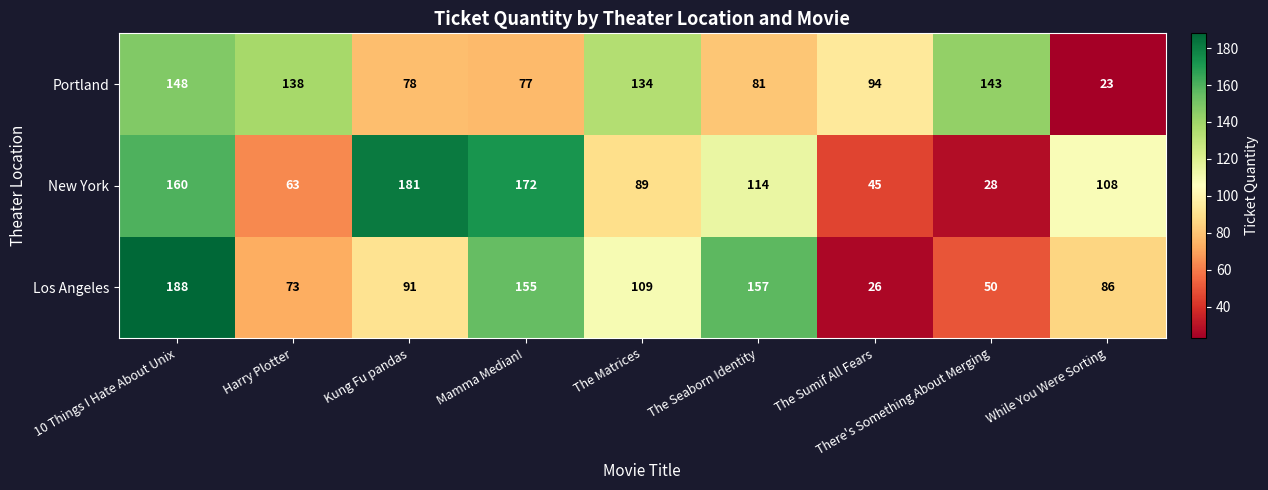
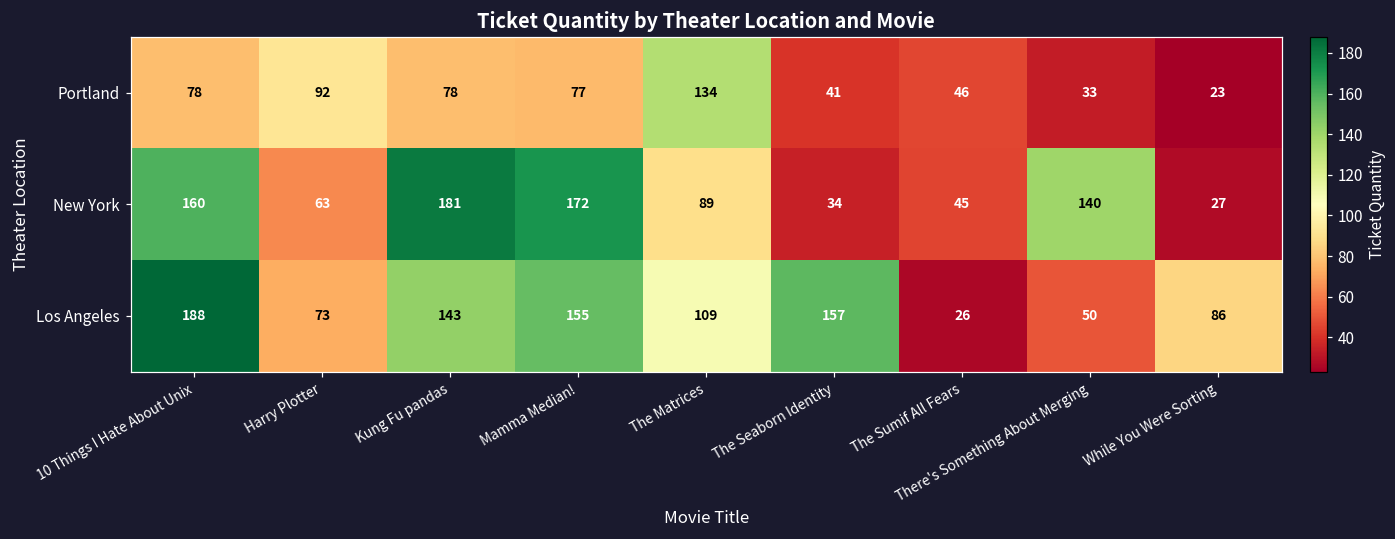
  {
    "Portland": {
-     "10 Things I Hate About Unix": 148,
-     "Harry Plotter": 138,
+     "10 Things I Hate About Unix": 78,
+     "Harry Plotter": 92,
      "Kung Fu pandas": 78,
      "Mamma Median!": 77,
      "The Matrices": 134,
-     "The Seaborn Identity": 81,
-     "The Sumif All Fears": 94,
-     "There's Something About Merging": 143,
+     "The Seaborn Identity": 41,
+     "The Sumif All Fears": 46,
+     "There's Something About Merging": 33,
      "While You Were Sorting": 23
    },
    "New York": {
      "10 Things I Hate About Unix": 160,
      "Harry Plotter": 63,
      "Kung Fu pandas": 181,
      "Mamma Median!": 172,
      "The Matrices": 89,
-     "The Seaborn Identity": 114,
+     "The Seaborn Identity": 34,
      "The Sumif All Fears": 45,
-     "There's Something About Merging": 28,
-     "While You Were Sorting": 108
+     "There's Something About Merging": 140,
+     "While You Were Sorting": 27
    },
    "Los Angeles": {
      "10 Things I Hate About Unix": 188,
      "Harry Plotter": 73,
-     "Kung Fu pandas": 91,
+     "Kung Fu pandas": 143,
      "Mamma Median!": 155,
      "The Matrices": 109,
      "The Seaborn Identity": 157,
      "The Sumif All Fears": 26,
      "There's Something About Merging": 50,
      "While You Were Sorting": 86
    }
  }
